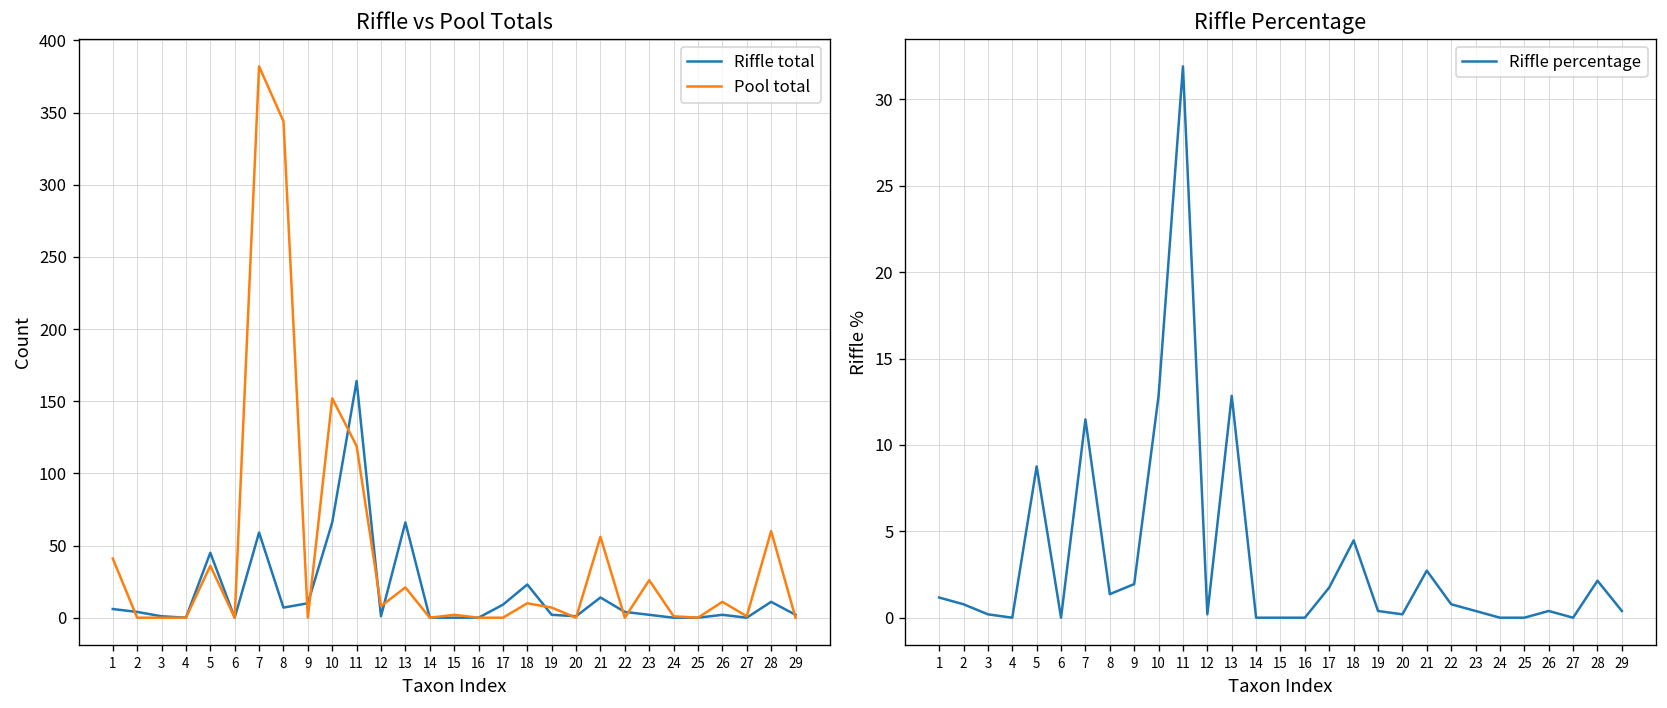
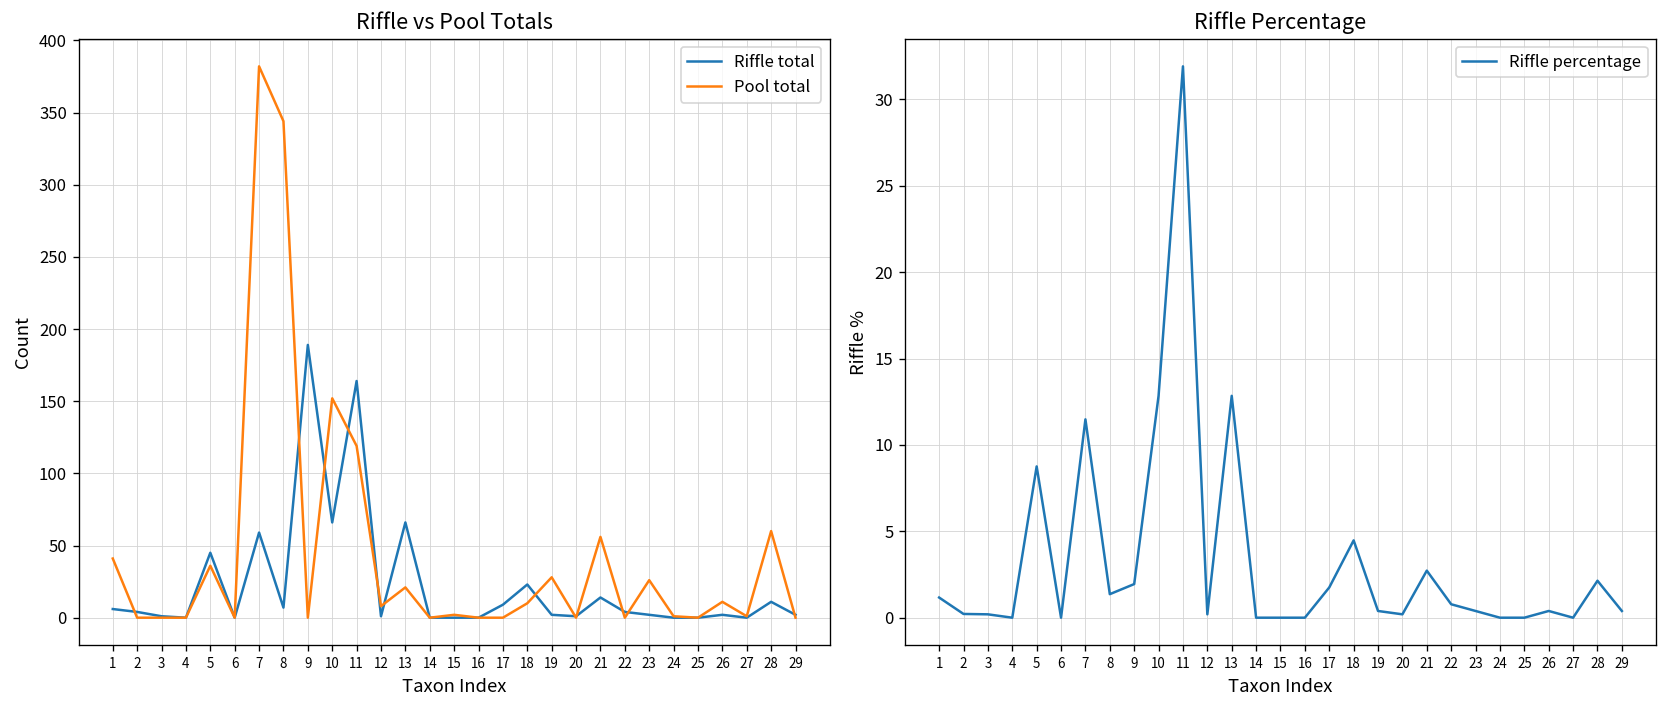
  {
    "Riffle vs Pool Totals": {
      "Riffle total": {
        "1": 6,
        "2": 4,
        "5": 45,
        "7": 59,
        "8": 7,
-       "9": 10,
+       "9": 189,
        "10": 66,
        "11": 164,
        "12": 1,
        "13": 66,
        "17": 9,
        "18": 23,
        "19": 2,
        "21": 14,
        "22": 4,
        "23": 2,
        "26": 2,
        "28": 11
      },
      "Pool total": {
        "1": 41,
        "2": 0,
        "5": 36,
        "7": 382,
        "8": 344,
        "9": 0,
        "10": 152,
        "11": 119,
        "12": 8,
        "13": 21,
        "17": 0,
        "18": 10,
-       "19": 7,
+       "19": 28,
        "21": 56,
        "22": 0,
        "23": 26,
        "26": 11,
        "28": 60
      }
    },
    "Riffle Percentage": {
      "1": 1.2,
-     "2": 0.8,
+     "2": 0.2,
      "3": 0.2,
      "4": 0.0,
      "5": 8.8,
      "6": 0.0,
      "7": 11.5,
      "8": 1.4,
      "9": 1.9,
      "10": 12.8,
      "11": 31.9,
      "12": 0.2,
      "13": 12.8,
      "14": 0.0,
      "15": 0.0,
      "16": 0.0,
      "17": 1.8,
      "18": 4.5,
      "19": 0.4,
      "20": 0.2,
      "21": 2.7,
      "22": 0.8,
      "23": 0.4,
      "24": 0.0,
      "25": 0.0,
      "26": 0.4,
      "27": 0.0,
      "28": 2.1,
      "29": 0.4
    }
  }
